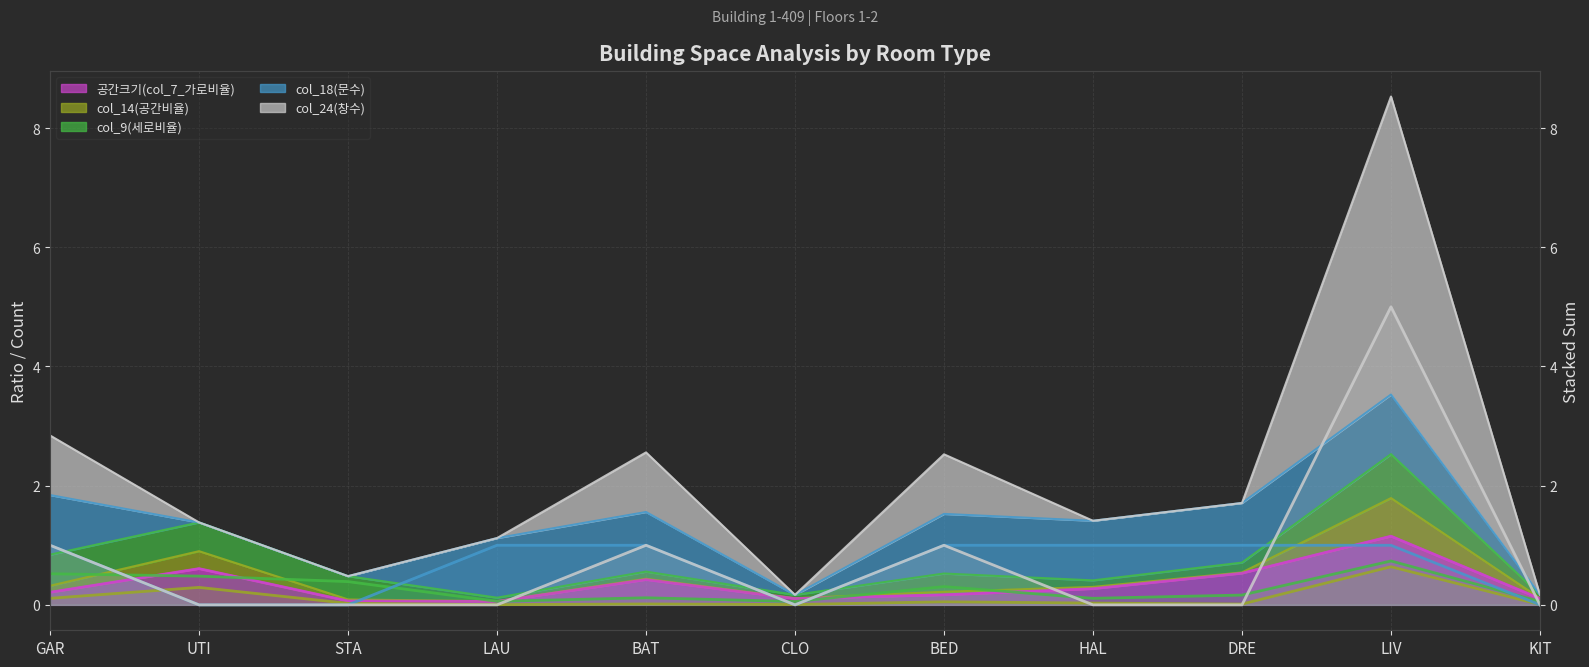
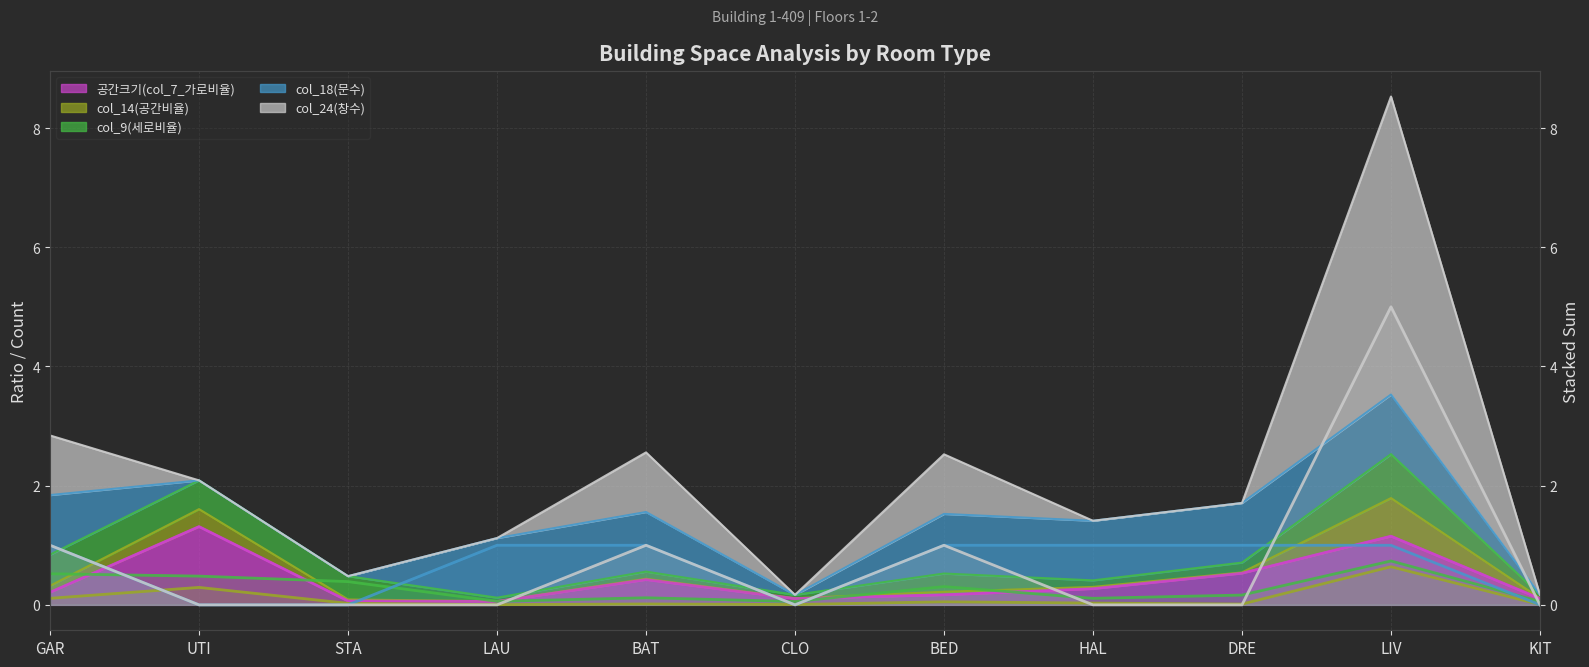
  {
    "공간크기(col_7_가로비율)": {
      "GAR": 0.2,
-     "UTI": 0.6,
+     "UTI": 1.3,
      "BED": 0.2,
      "LIV": 1.2
    }
  }
